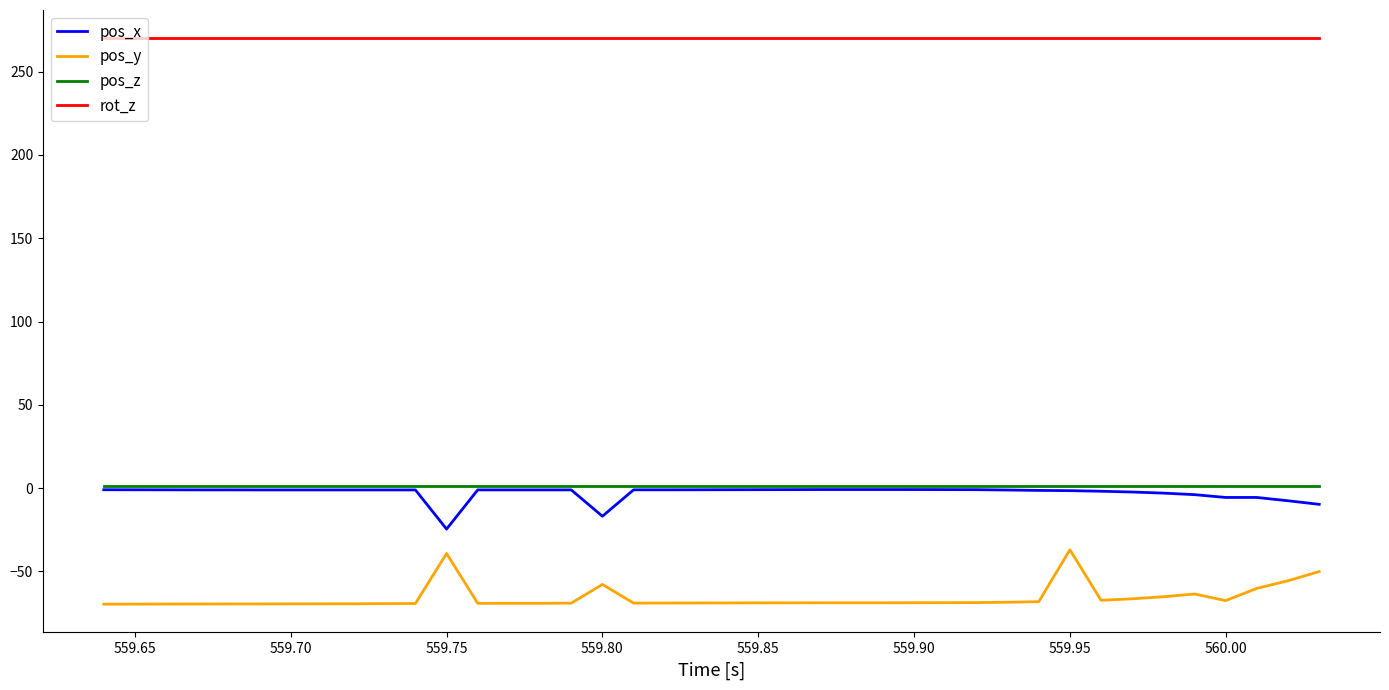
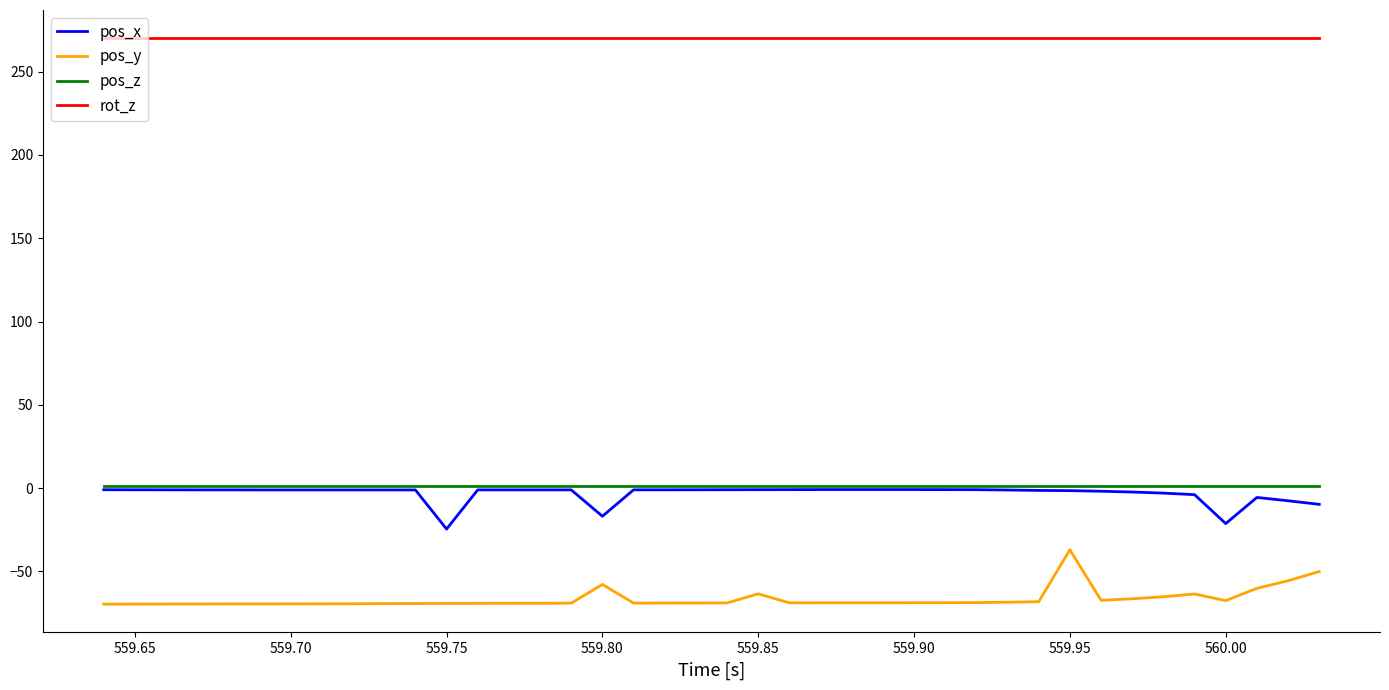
  {
    "pos_x": {
      "559.65": -1,
      "559.70": -1,
      "559.75": -25,
      "559.80": -17,
      "559.85": -1,
      "559.90": -1,
      "559.95": -1,
-     "560.00": -6
+     "560.00": -21
    },
    "pos_y": {
      "559.65": -70,
      "559.70": -69,
-     "559.75": -39,
+     "559.75": -69,
      "559.80": -58,
-     "559.85": -69,
+     "559.85": -63,
      "559.90": -69,
      "559.95": -37,
      "560.00": -68
    },
    "pos_z": {
      "559.65": 1,
      "559.70": 1,
      "559.75": 1,
      "559.80": 1,
      "559.85": 1,
      "559.90": 1,
      "559.95": 1,
      "560.00": 1
    },
    "rot_z": {
      "559.70": 270,
      "559.75": 270,
      "559.80": 270,
      "559.85": 270,
      "559.90": 270,
      "559.95": 270,
      "560.00": 270
    }
  }
